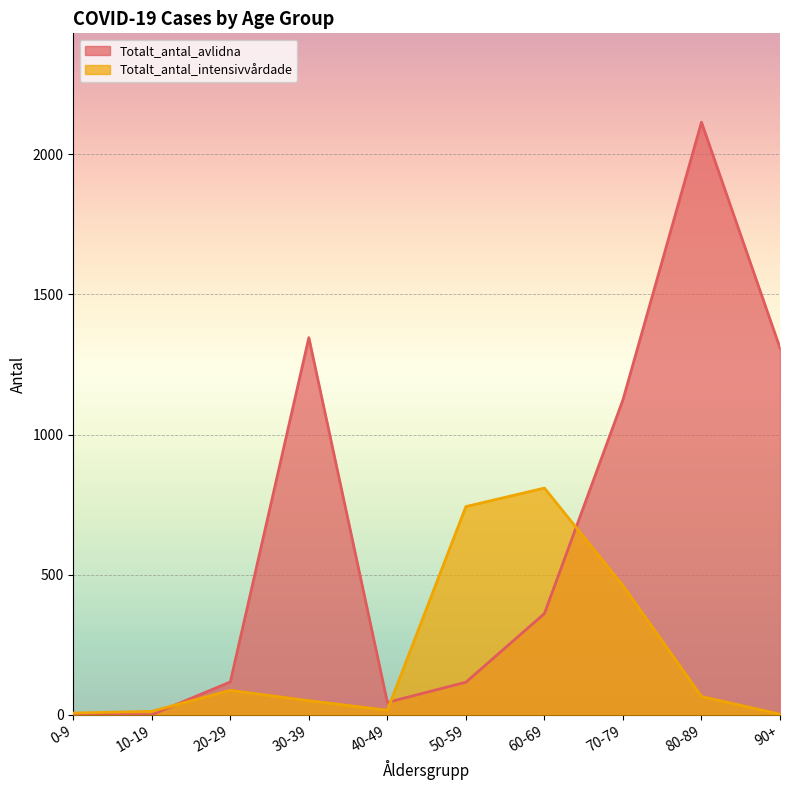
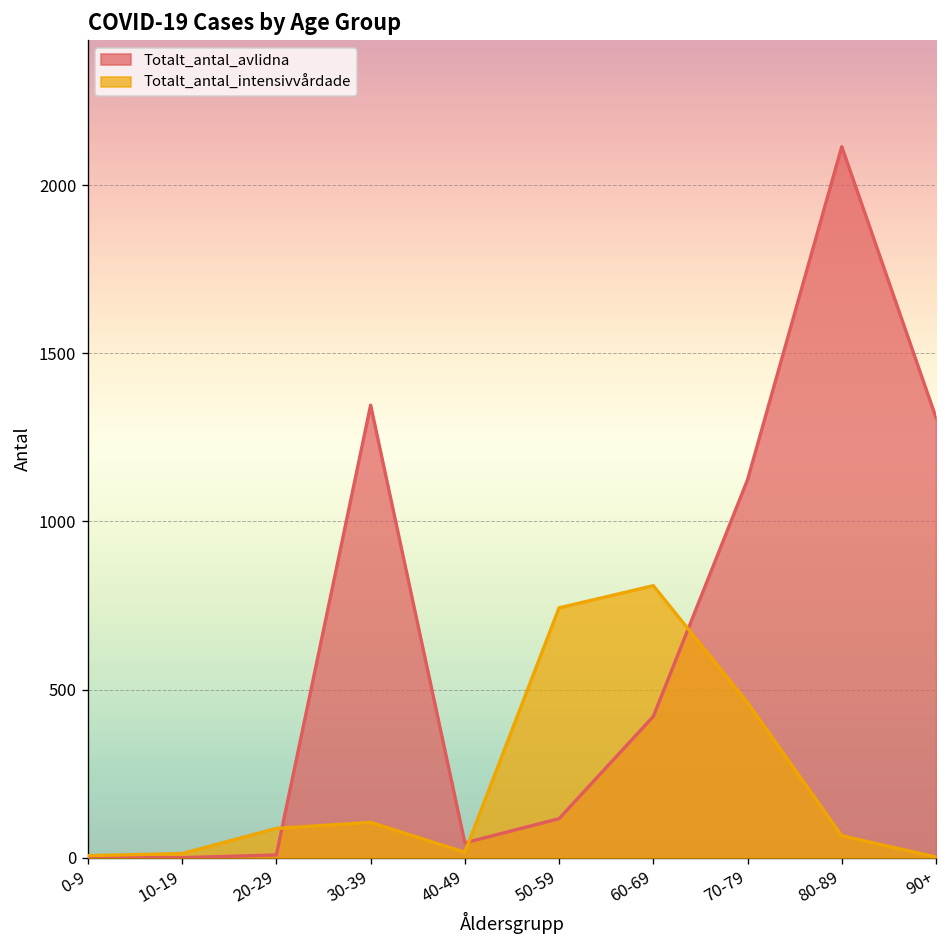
  {
    "Totalt_antal_avlidna": {
      "10-19": 0,
-     "20-29": 120,
+     "20-29": 10,
      "30-39": 1350,
      "40-49": 40,
      "50-59": 120,
-     "60-69": 360,
+     "60-69": 420,
      "70-79": 1120,
      "80-89": 2120,
      "90+": 1310
    },
    "Totalt_antal_intensivvårdade": {
      "10-19": 10,
      "20-29": 90,
-     "30-39": 50,
+     "30-39": 110,
      "40-49": 20,
      "50-59": 740,
      "60-69": 810,
      "70-79": 460,
      "80-89": 70,
      "90+": 0
    }
  }
